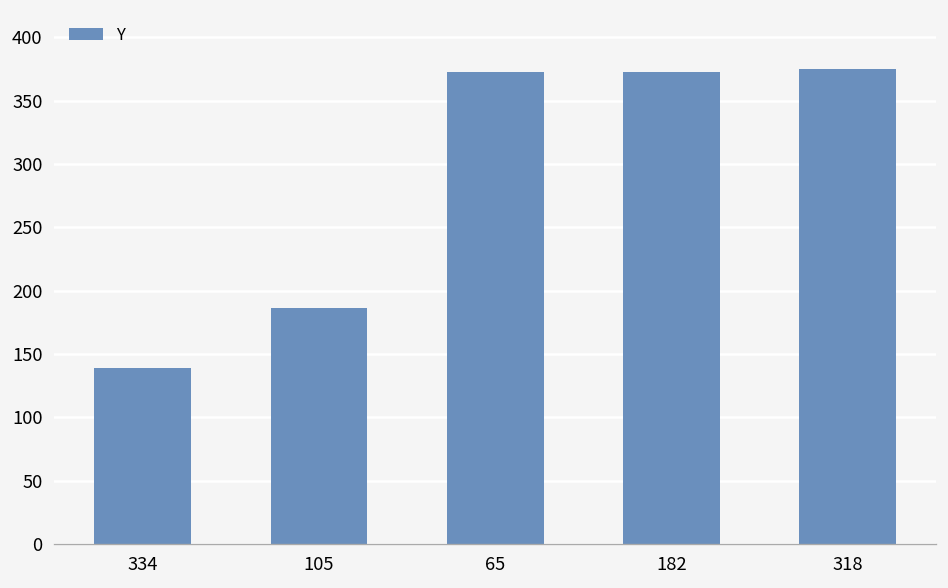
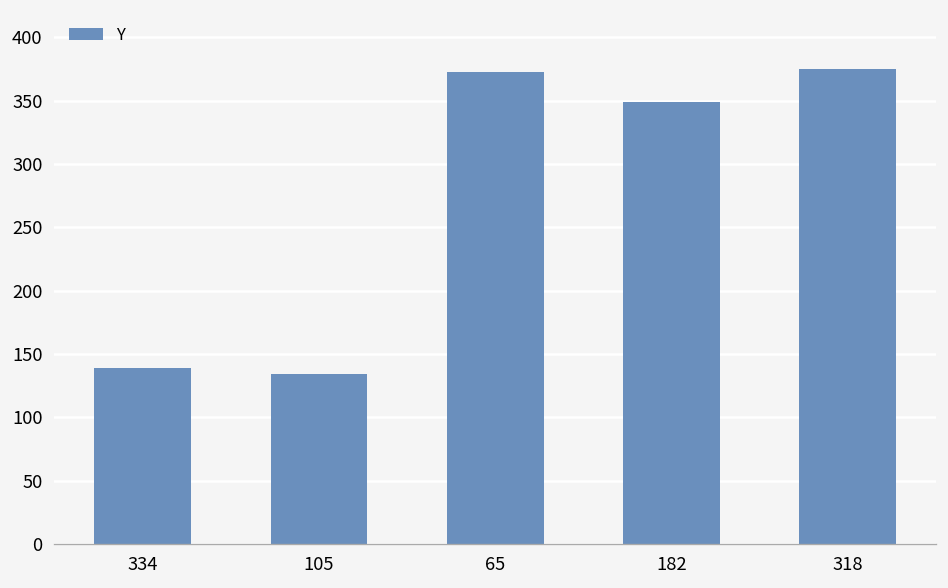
  {
    "334": 139,
-   "105": 186,
+   "105": 134,
    "65": 373,
-   "182": 373,
+   "182": 349,
    "318": 375
  }
